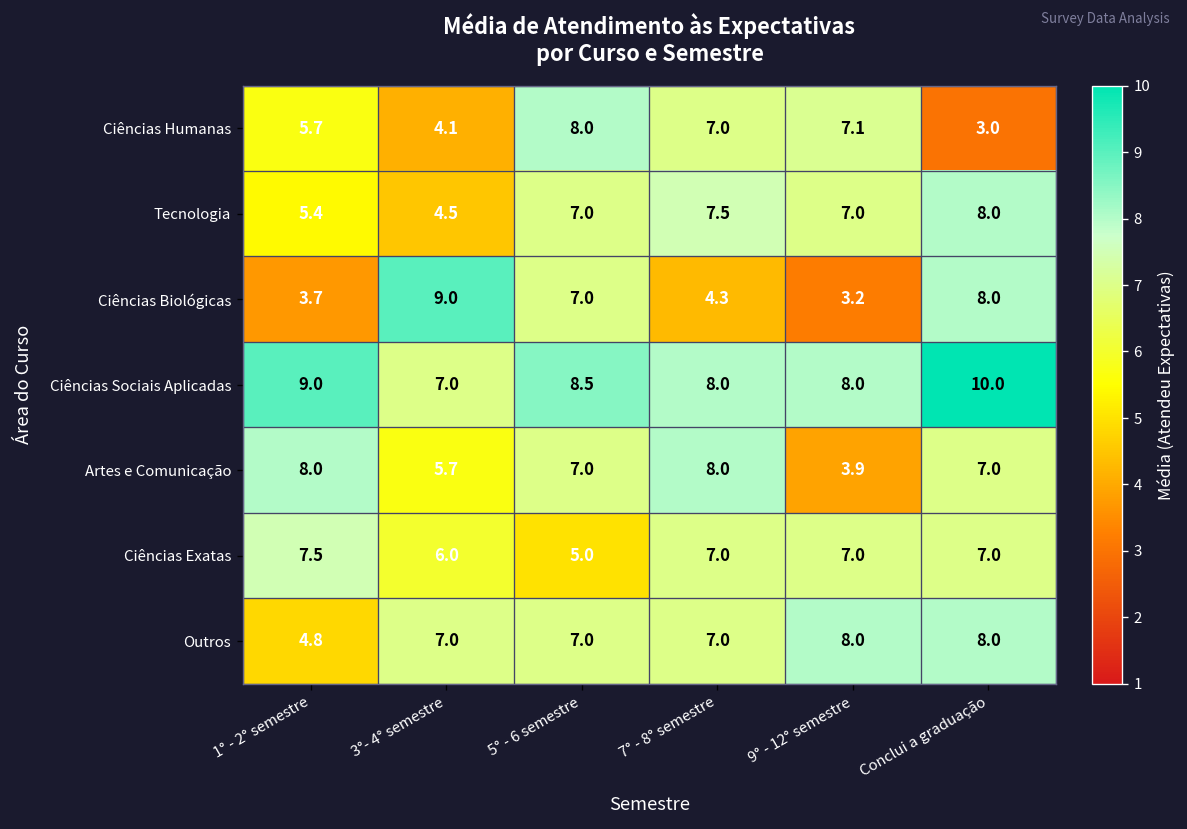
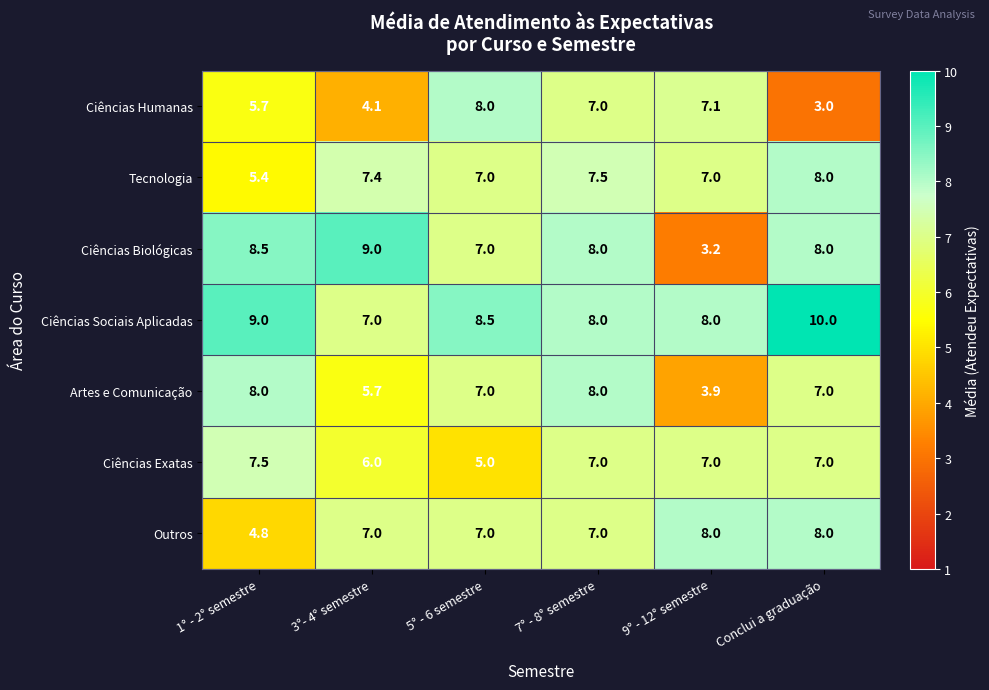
  {
    "Ciências Humanas": {
      "1° - 2° semestre": 5.7,
      "3°- 4° semestre": 4.1,
      "5° - 6 semestre": 8.0,
      "7° - 8° semestre": 7.0,
      "9° - 12° semestre": 7.1,
      "Conclui a graduação": 3.0
    },
    "Tecnologia": {
      "1° - 2° semestre": 5.4,
-     "3°- 4° semestre": 4.5,
+     "3°- 4° semestre": 7.4,
      "5° - 6 semestre": 7.0,
      "7° - 8° semestre": 7.5,
      "9° - 12° semestre": 7.0,
      "Conclui a graduação": 8.0
    },
    "Ciências Biológicas": {
-     "1° - 2° semestre": 3.7,
+     "1° - 2° semestre": 8.5,
      "3°- 4° semestre": 9.0,
      "5° - 6 semestre": 7.0,
-     "7° - 8° semestre": 4.3,
+     "7° - 8° semestre": 8.0,
      "9° - 12° semestre": 3.2,
      "Conclui a graduação": 8.0
    },
    "Ciências Sociais Aplicadas": {
      "1° - 2° semestre": 9.0,
      "3°- 4° semestre": 7.0,
      "5° - 6 semestre": 8.5,
      "7° - 8° semestre": 8.0,
      "9° - 12° semestre": 8.0,
      "Conclui a graduação": 10.0
    },
    "Artes e Comunicação": {
      "1° - 2° semestre": 8.0,
      "3°- 4° semestre": 5.7,
      "5° - 6 semestre": 7.0,
      "7° - 8° semestre": 8.0,
      "9° - 12° semestre": 3.9,
      "Conclui a graduação": 7.0
    },
    "Ciências Exatas": {
      "1° - 2° semestre": 7.5,
      "3°- 4° semestre": 6.0,
      "5° - 6 semestre": 5.0,
      "7° - 8° semestre": 7.0,
      "9° - 12° semestre": 7.0,
      "Conclui a graduação": 7.0
    },
    "Outros": {
      "1° - 2° semestre": 4.8,
      "3°- 4° semestre": 7.0,
      "5° - 6 semestre": 7.0,
      "7° - 8° semestre": 7.0,
      "9° - 12° semestre": 8.0,
      "Conclui a graduação": 8.0
    }
  }
